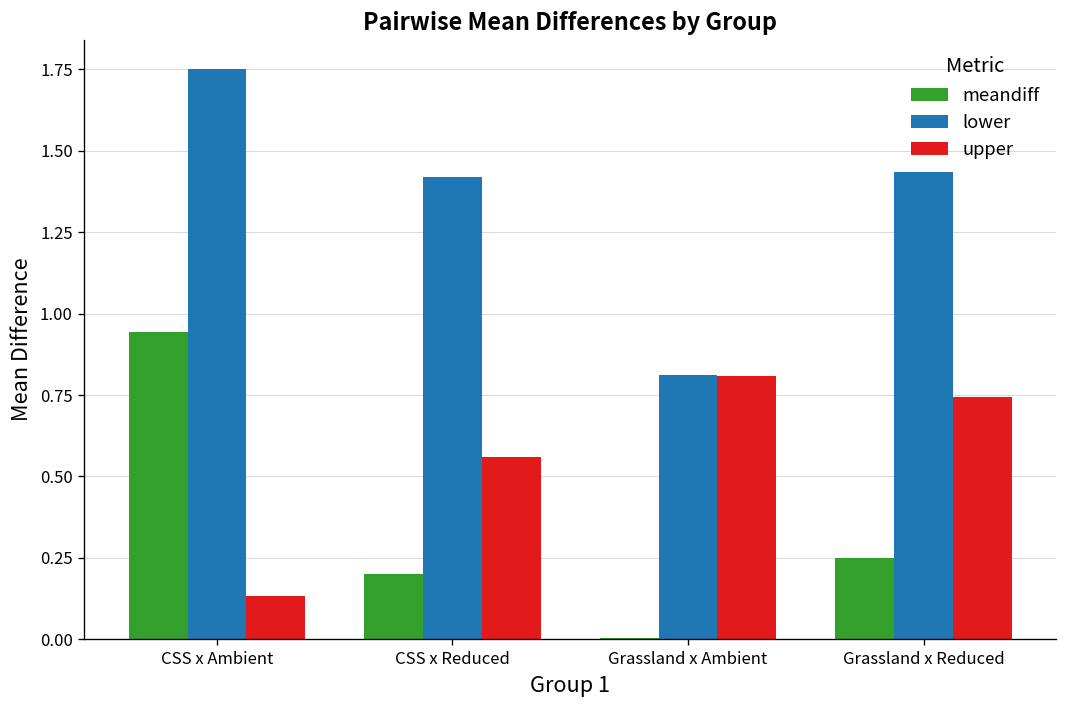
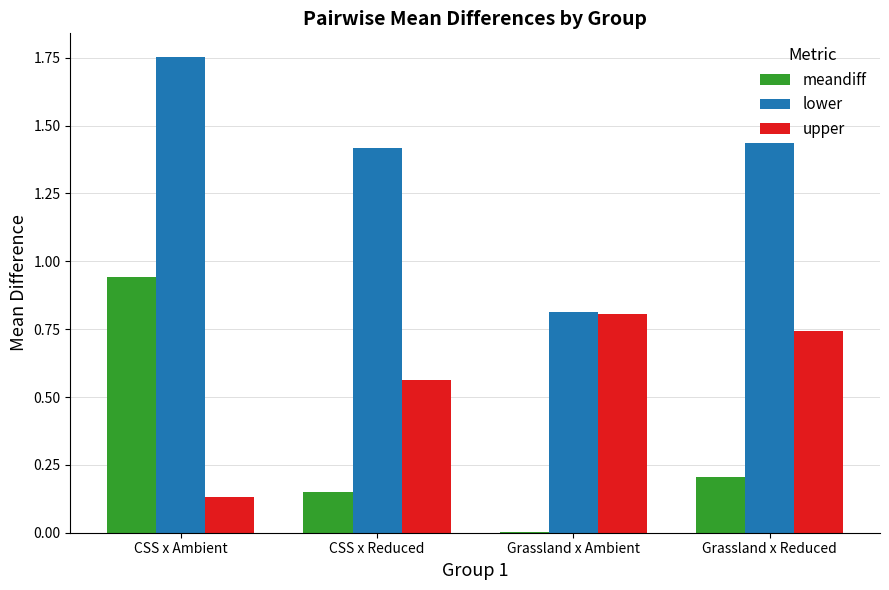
  {
    "meandiff": {
      "CSS x Ambient": 0.94,
-     "CSS x Reduced": 0.20,
-     "Grassland x Reduced": 0.25
+     "CSS x Reduced": 0.15,
+     "Grassland x Reduced": 0.20
    },
    "lower": {
      "CSS x Ambient": 1.75,
      "CSS x Reduced": 1.42,
      "Grassland x Ambient": 0.81,
      "Grassland x Reduced": 1.44
    },
    "upper": {
      "CSS x Ambient": 0.13,
      "CSS x Reduced": 0.56,
      "Grassland x Ambient": 0.81,
      "Grassland x Reduced": 0.74
    }
  }
